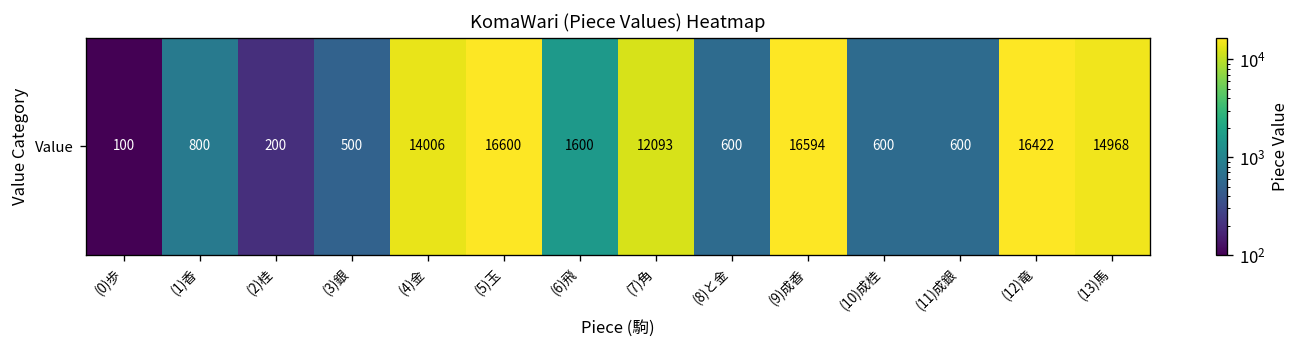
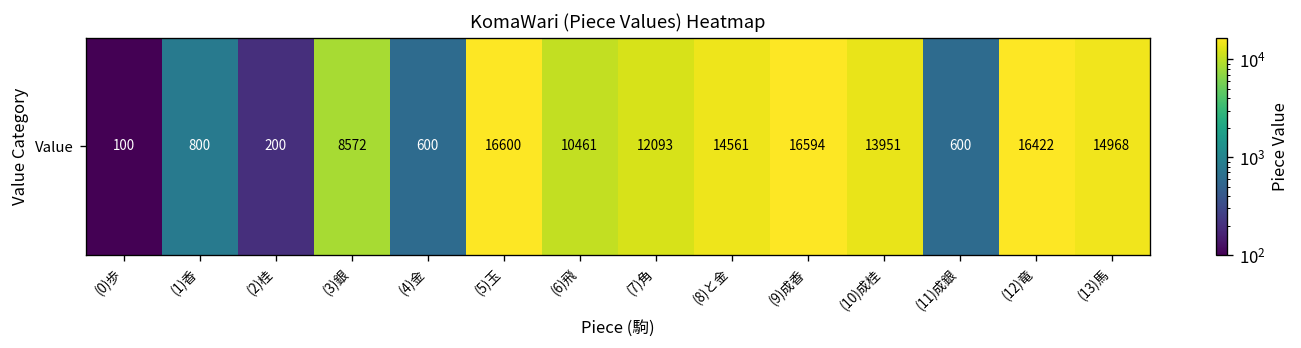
  {
    "Value": {
      "(0)歩": 100,
      "(1)香": 800,
      "(2)桂": 200,
-     "(3)銀": 500,
-     "(4)金": 14006,
+     "(3)銀": 8572,
+     "(4)金": 600,
      "(5)玉": 16600,
-     "(6)飛": 1600,
+     "(6)飛": 10461,
      "(7)角": 12093,
-     "(8)と金": 600,
+     "(8)と金": 14561,
      "(9)成香": 16594,
-     "(10)成桂": 600,
+     "(10)成桂": 13951,
      "(11)成銀": 600,
      "(12)竜": 16422,
      "(13)馬": 14968
    }
  }
